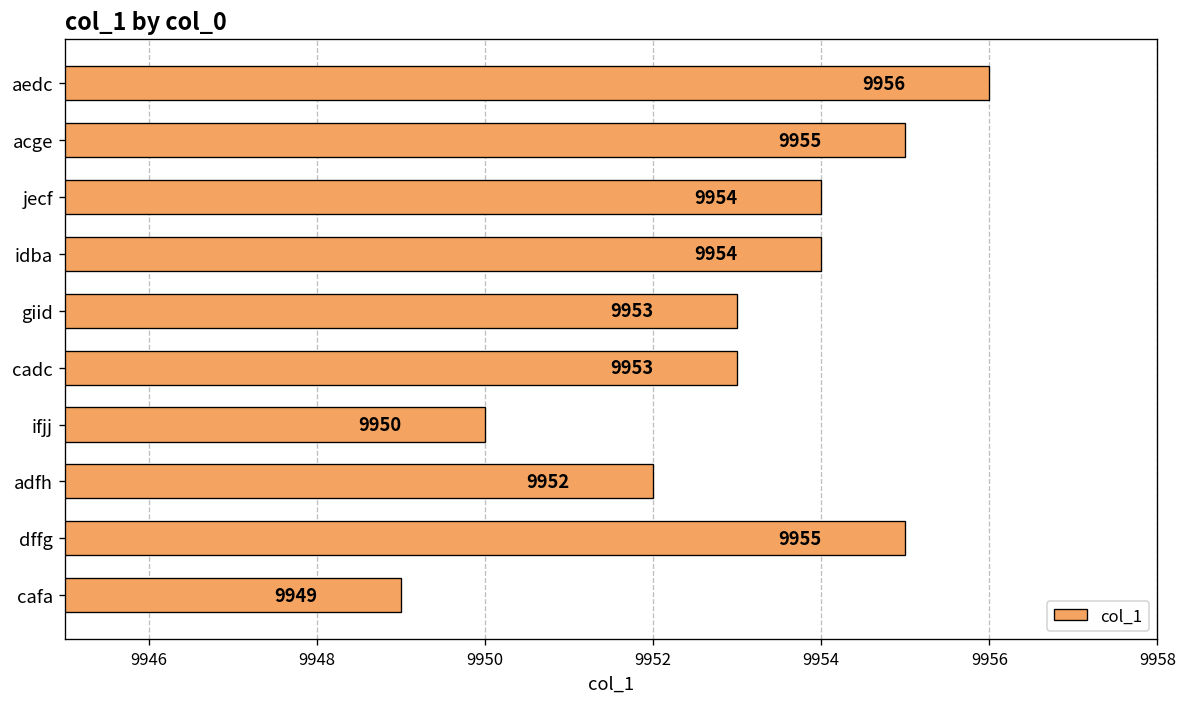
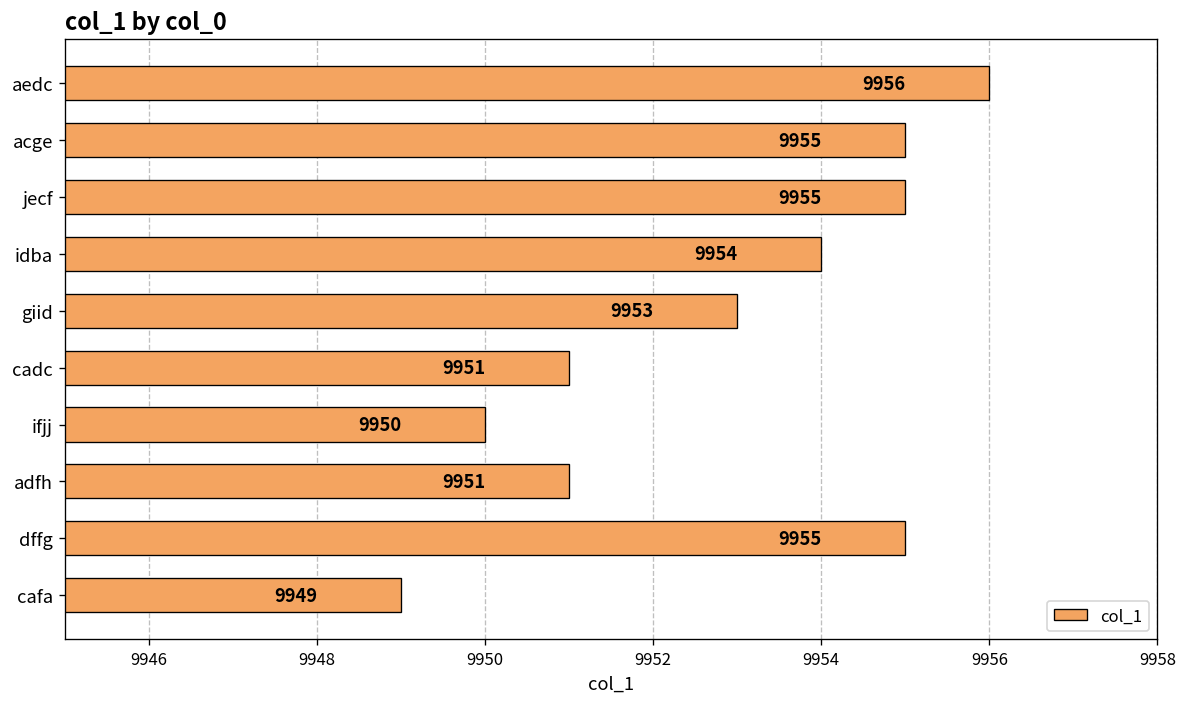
  {
    "aedc": 9956,
    "acge": 9955,
-   "jecf": 9954,
+   "jecf": 9955,
    "idba": 9954,
    "giid": 9953,
-   "cadc": 9953,
+   "cadc": 9951,
    "ifjj": 9950,
-   "adfh": 9952,
+   "adfh": 9951,
    "dffg": 9955,
    "cafa": 9949
  }
